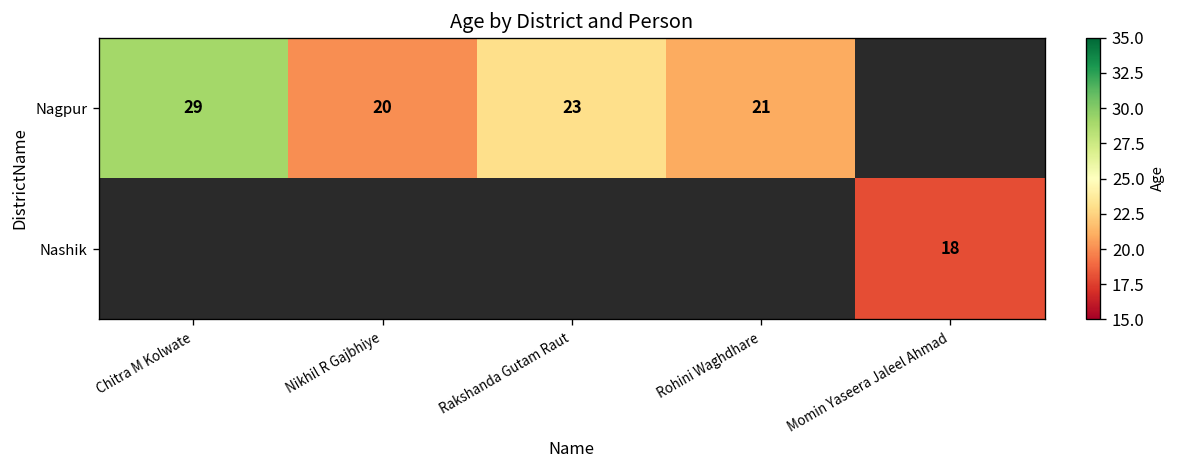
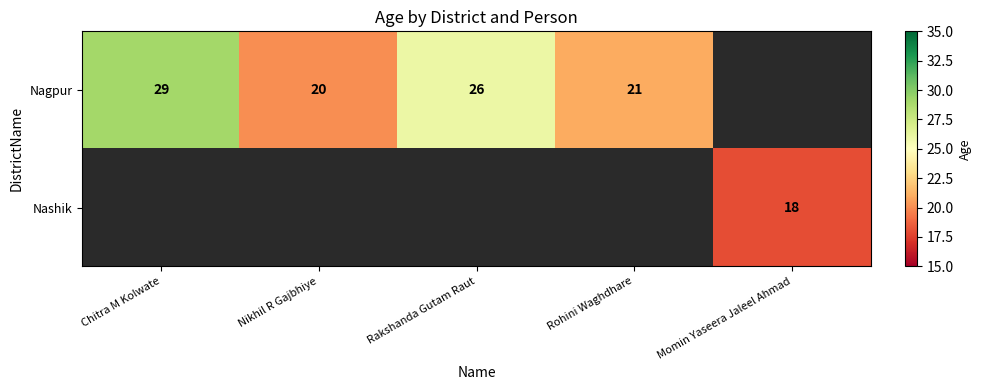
  {
    "Nagpur": {
      "Chitra M Kolwate": 29,
      "Nikhil R Gajbhiye": 20,
-     "Rakshanda Gutam Raut": 23,
+     "Rakshanda Gutam Raut": 26,
      "Rohini Waghdhare": 21
    },
    "Nashik": {
      "Momin Yaseera Jaleel Ahmad": 18
    }
  }
